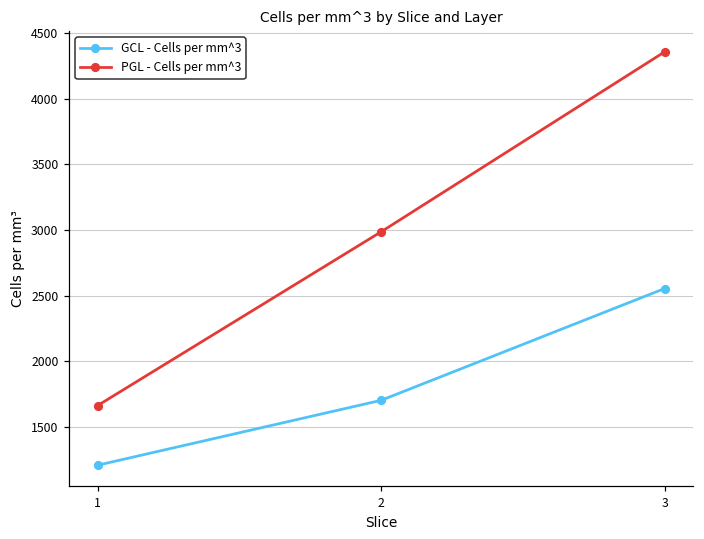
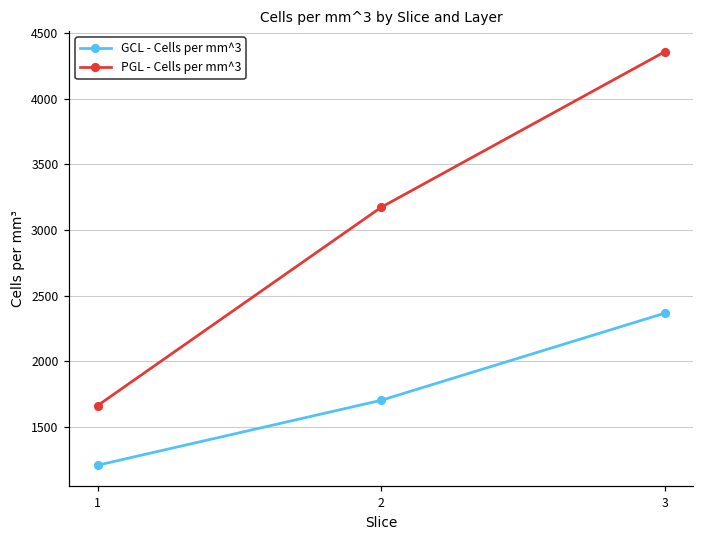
  {
    "GCL - Cells per mm^3": {
      "1": 1210,
      "2": 1700,
-     "3": 2550
+     "3": 2370
    },
    "PGL - Cells per mm^3": {
      "1": 1660,
-     "2": 2990,
+     "2": 3170,
      "3": 4360
    }
  }
